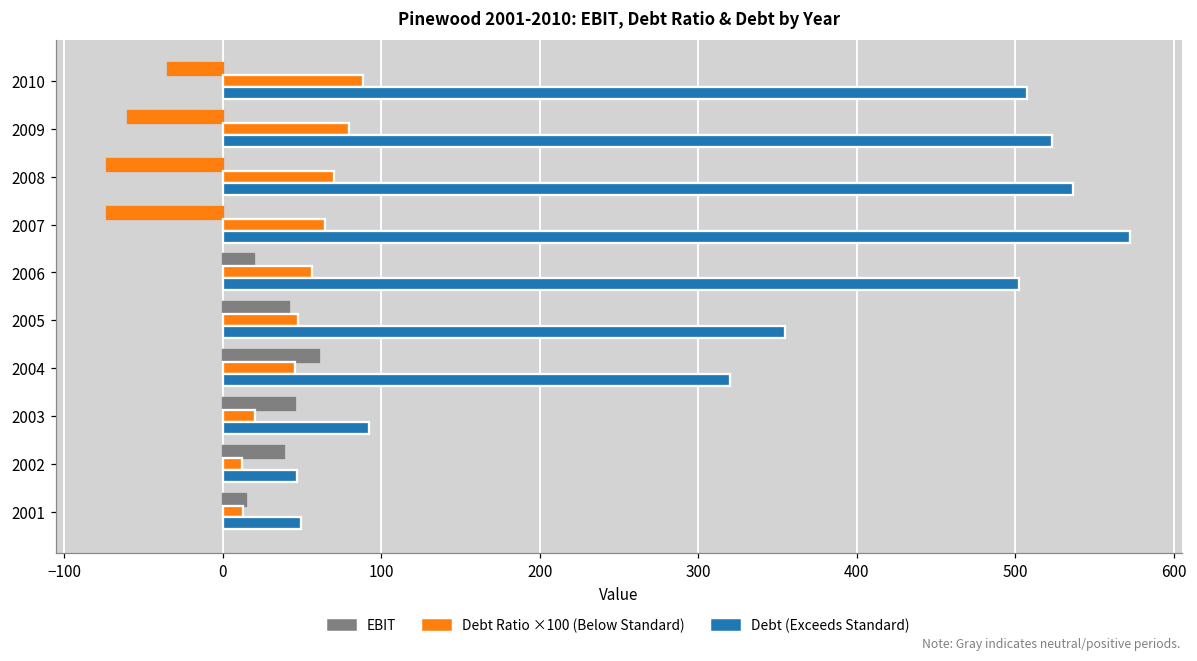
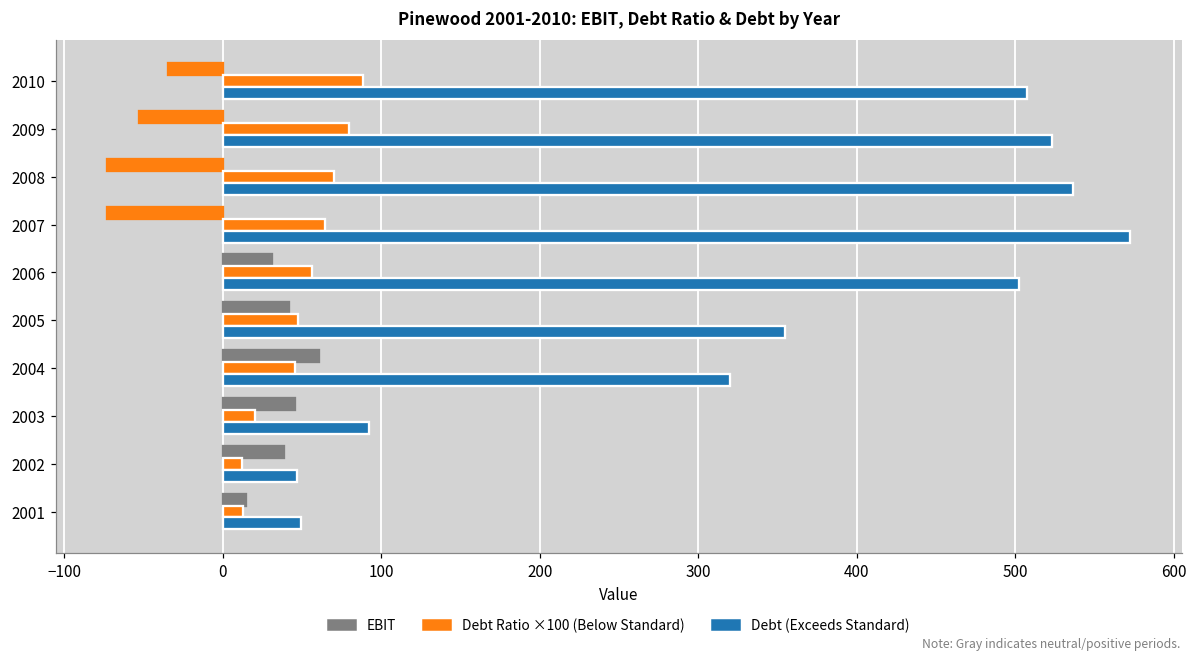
  {
    "EBIT": {
      "2010": -35,
-     "2009": -60,
+     "2009": -53,
      "2008": -73,
      "2007": -73,
-     "2006": 19,
+     "2006": 31,
      "2005": 42,
      "2004": 61,
      "2003": 45,
      "2002": 39,
      "2001": 15
    }
  }
